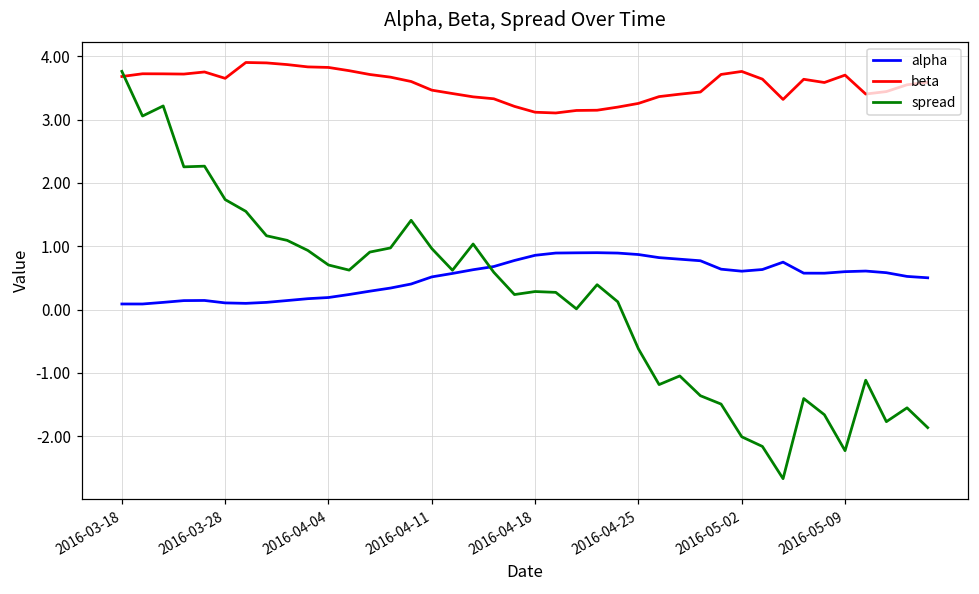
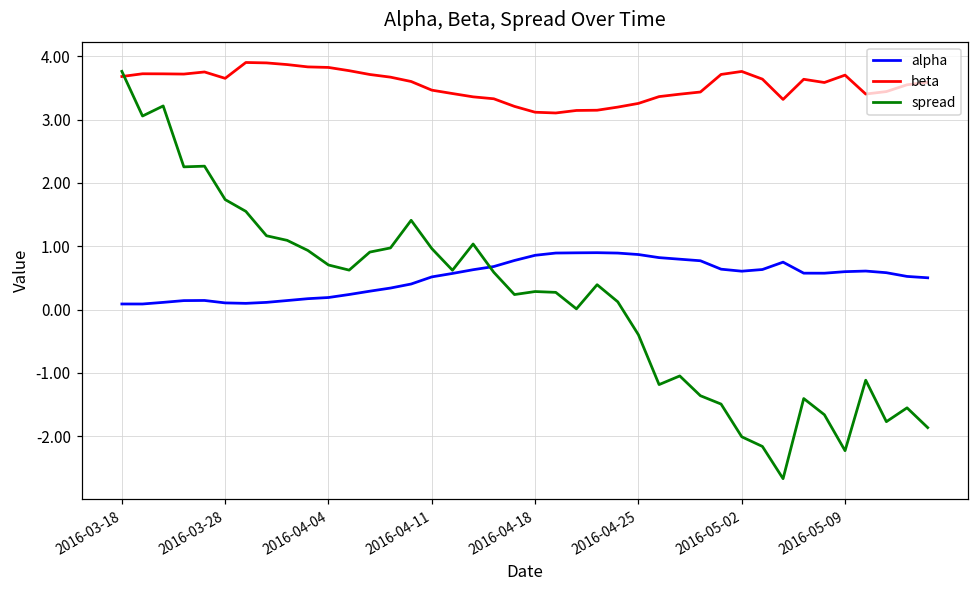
  {
    "alpha": {
      "2016-03-18": 0.1,
      "2016-03-28": 0.1,
      "2016-04-04": 0.2,
      "2016-04-11": 0.5,
      "2016-04-18": 0.9,
      "2016-04-25": 0.9,
      "2016-05-02": 0.6,
      "2016-05-09": 0.6
    },
    "beta": {
      "2016-03-18": 3.7,
      "2016-03-28": 3.7,
      "2016-04-04": 3.8,
      "2016-04-11": 3.5,
      "2016-04-18": 3.1,
      "2016-04-25": 3.3,
      "2016-05-02": 3.8,
      "2016-05-09": 3.7
    },
    "spread": {
      "2016-03-18": 3.8,
      "2016-03-28": 1.7,
      "2016-04-04": 0.7,
      "2016-04-11": 1.0,
      "2016-04-18": 0.3,
-     "2016-04-25": -0.6,
+     "2016-04-25": -0.4,
      "2016-05-02": -2.0,
      "2016-05-09": -2.2
    }
  }
